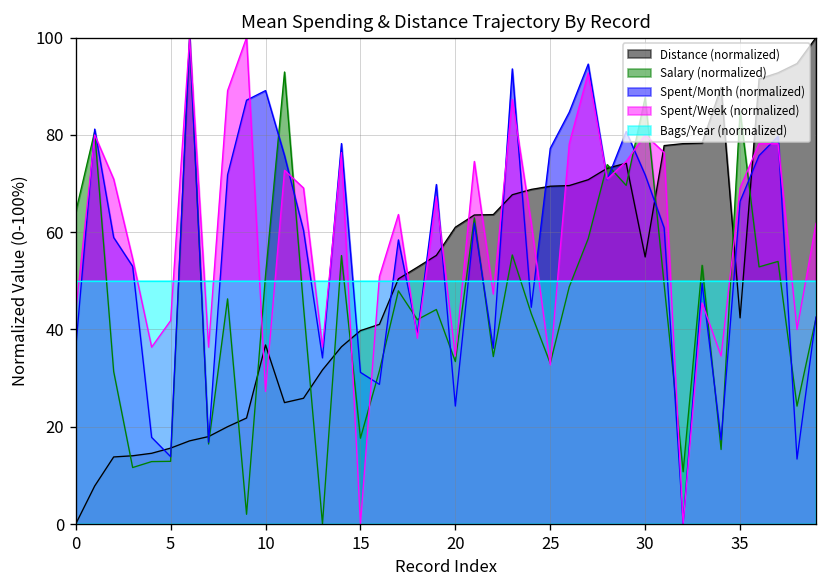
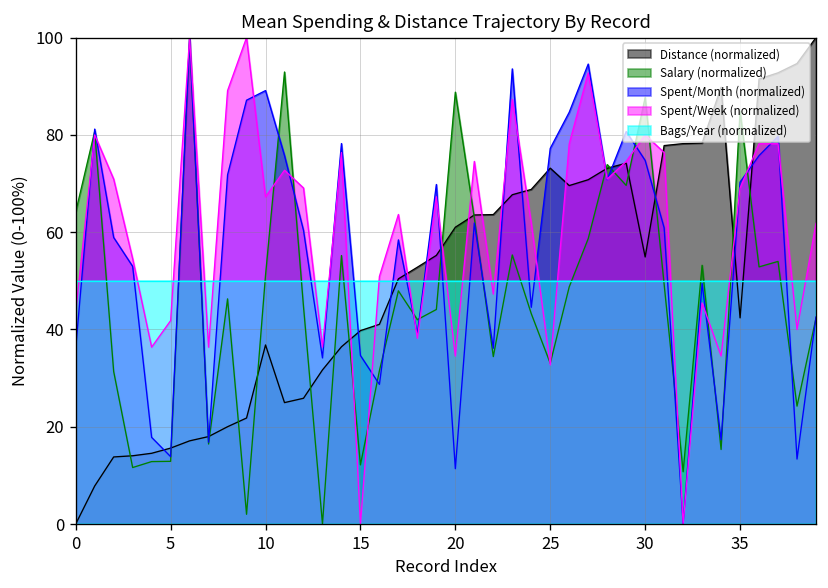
  {
    "Distance (normalized)": {
      "0": 0,
      "5": 16,
      "10": 37,
      "15": 40,
      "20": 61,
-     "25": 69,
+     "25": 73,
      "30": 55,
      "35": 42
    },
    "Salary (normalized)": {
      "0": 64,
      "5": 13,
      "10": 51,
-     "15": 18,
-     "20": 33
+     "15": 12,
+     "20": 89
    },
    "Spent/Month (normalized)": {
      "0": 36,
      "5": 14,
      "10": 89,
-     "15": 31,
-     "20": 24,
+     "15": 35,
+     "20": 11,
      "25": 77,
-     "30": 72,
-     "35": 66
+     "30": 75,
+     "35": 70
    },
    "Spent/Week (normalized)": {
      "0": 44,
      "5": 42,
-     "10": 27,
+     "10": 67,
      "15": 0,
      "20": 35,
      "35": 69
    },
    "Bags/Year (normalized)": {
      "0": 50,
      "5": 50,
      "10": 50,
      "15": 50,
      "20": 50,
      "25": 50,
      "30": 50,
      "35": 50
    }
  }
